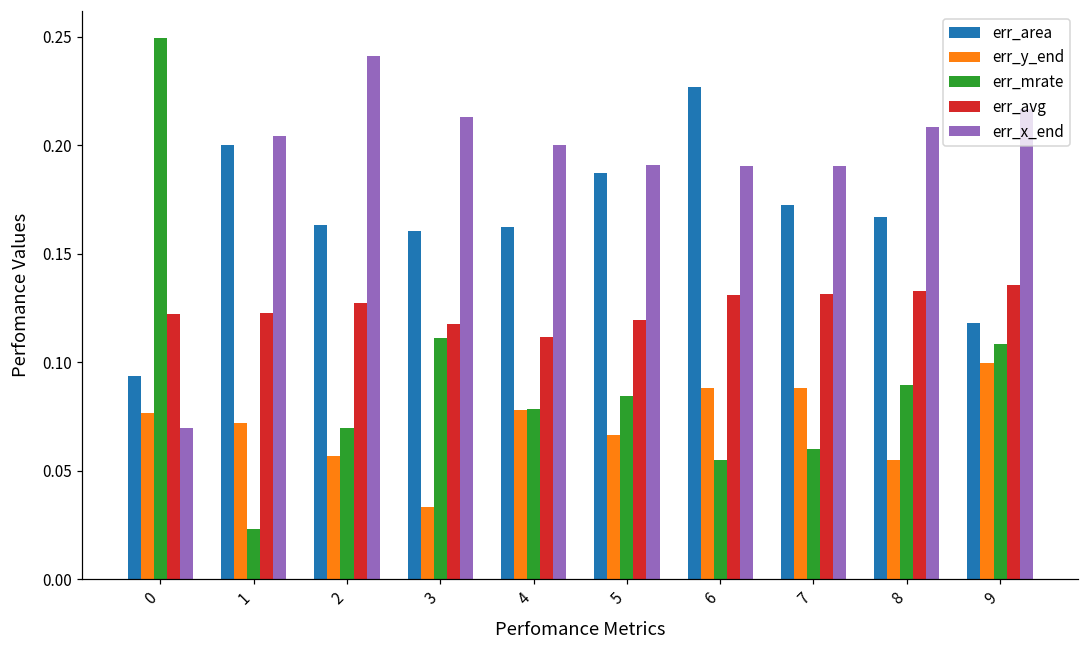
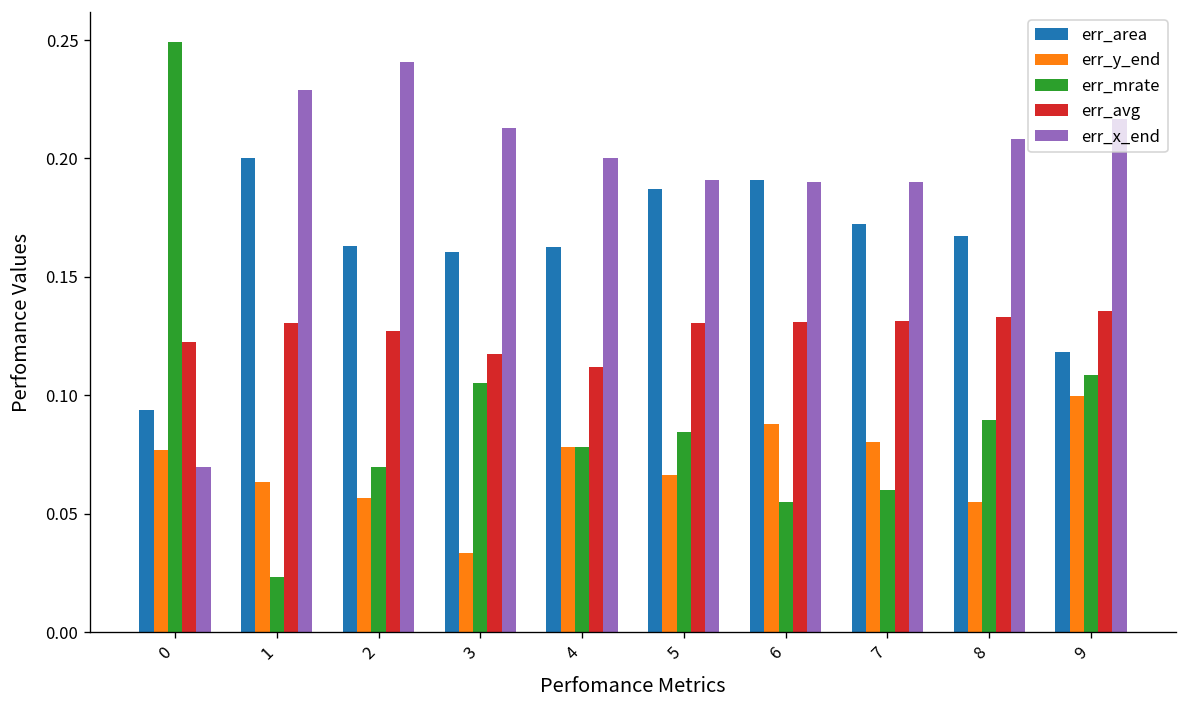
  {
    "err_area": {
      "0": 0.094,
      "1": 0.200,
      "2": 0.163,
      "3": 0.160,
      "4": 0.163,
      "5": 0.187,
-     "6": 0.227,
+     "6": 0.191,
      "7": 0.172,
      "8": 0.167,
      "9": 0.118
    },
    "err_y_end": {
      "0": 0.077,
-     "1": 0.072,
+     "1": 0.063,
      "2": 0.057,
      "3": 0.033,
      "4": 0.078,
      "5": 0.067,
      "6": 0.088,
-     "7": 0.088,
+     "7": 0.080,
      "8": 0.055,
      "9": 0.100
    },
    "err_mrate": {
      "0": 0.249,
      "1": 0.023,
      "2": 0.070,
-     "3": 0.111,
+     "3": 0.105,
      "4": 0.078,
      "5": 0.085,
      "6": 0.055,
      "7": 0.060,
      "8": 0.090,
      "9": 0.108
    },
    "err_avg": {
      "0": 0.122,
-     "1": 0.123,
+     "1": 0.131,
      "2": 0.127,
      "3": 0.118,
      "4": 0.112,
-     "5": 0.119,
+     "5": 0.130,
      "6": 0.131,
      "7": 0.131,
      "8": 0.133,
      "9": 0.136
    },
    "err_x_end": {
      "0": 0.070,
-     "1": 0.204,
+     "1": 0.229,
      "2": 0.241,
      "3": 0.213,
      "4": 0.200,
      "5": 0.191,
      "6": 0.190,
      "7": 0.190,
      "8": 0.208
    }
  }
